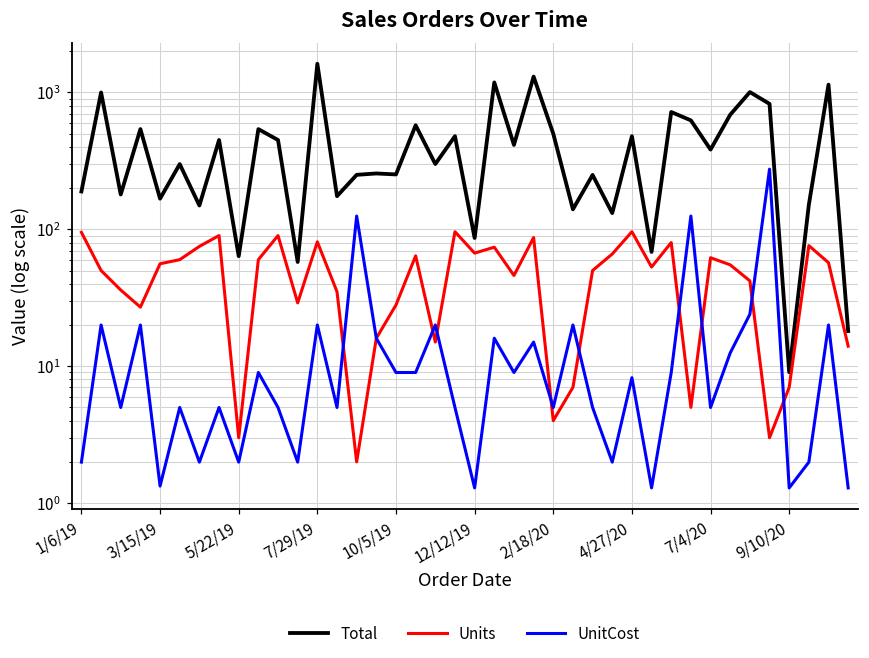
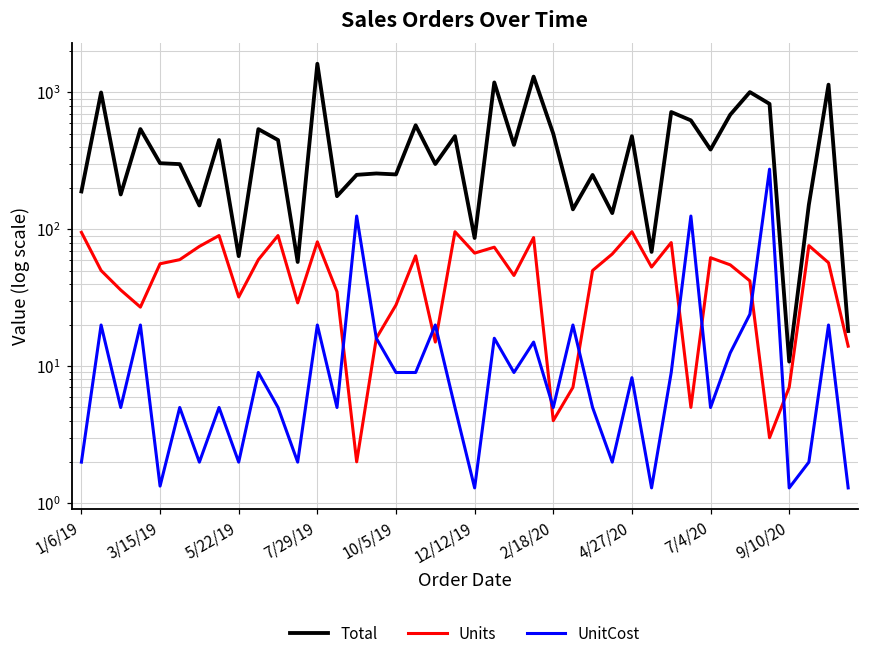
  {
    "Total": {
      "1/6/19": 190,
-     "3/15/19": 170,
+     "3/15/19": 300,
      "5/22/19": 60,
      "7/29/19": 1600,
      "10/5/19": 250,
      "12/12/19": 90,
      "2/18/20": 500,
      "4/27/20": 480,
      "7/4/20": 380,
-     "9/10/20": 9
+     "9/10/20": 11
    },
    "Units": {
      "1/6/19": 100,
      "3/15/19": 60,
-     "5/22/19": 3,
+     "5/22/19": 32,
      "7/29/19": 80,
      "10/5/19": 28,
      "12/12/19": 70,
      "2/18/20": 4,
      "4/27/20": 100,
      "7/4/20": 60,
      "9/10/20": 7
    },
    "UnitCost": {
      "1/6/19": 2,
      "3/15/19": 1.3,
      "5/22/19": 2,
      "7/29/19": 20,
      "10/5/19": 9,
      "12/12/19": 1.3,
      "2/18/20": 5,
      "4/27/20": 8,
      "7/4/20": 5,
      "9/10/20": 1.3
    }
  }
